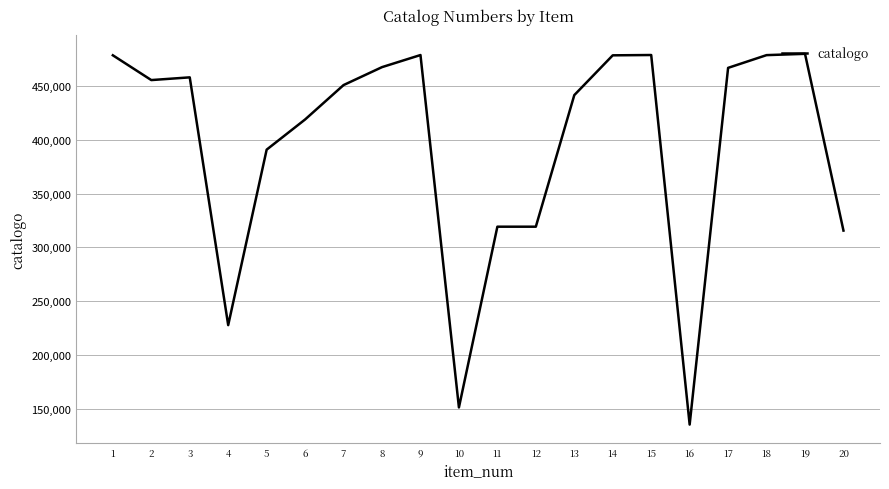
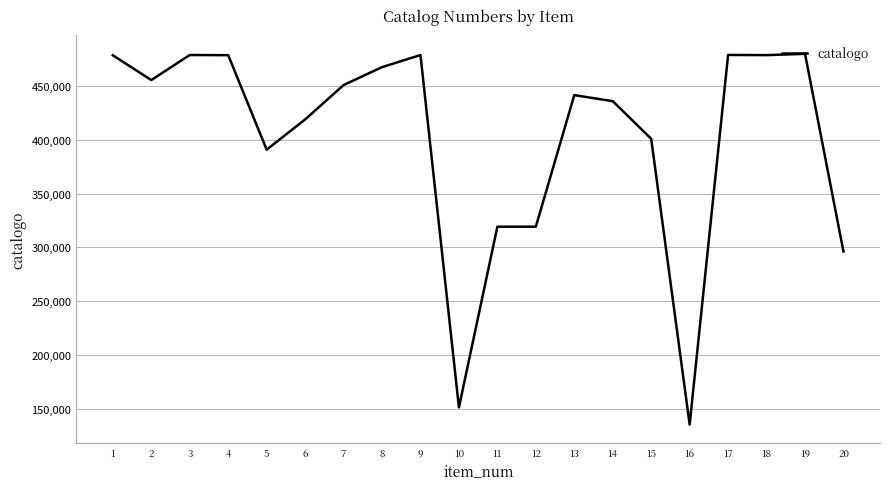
  {
    "1": "479,000",
    "2": "456,000",
-   "3": "458,000",
-   "4": "228,000",
+   "3": "479,000",
+   "4": "479,000",
    "5": "391,000",
    "6": "419,000",
    "7": "451,000",
    "8": "468,000",
    "9": "479,000",
    "10": "151,000",
    "11": "319,000",
    "12": "319,000",
    "13": "442,000",
-   "14": "479,000",
-   "15": "479,000",
+   "14": "436,000",
+   "15": "401,000",
    "16": "135,000",
-   "17": "467,000",
+   "17": "479,000",
    "18": "479,000",
    "19": "480,000",
-   "20": "316,000"
+   "20": "296,000"
  }
